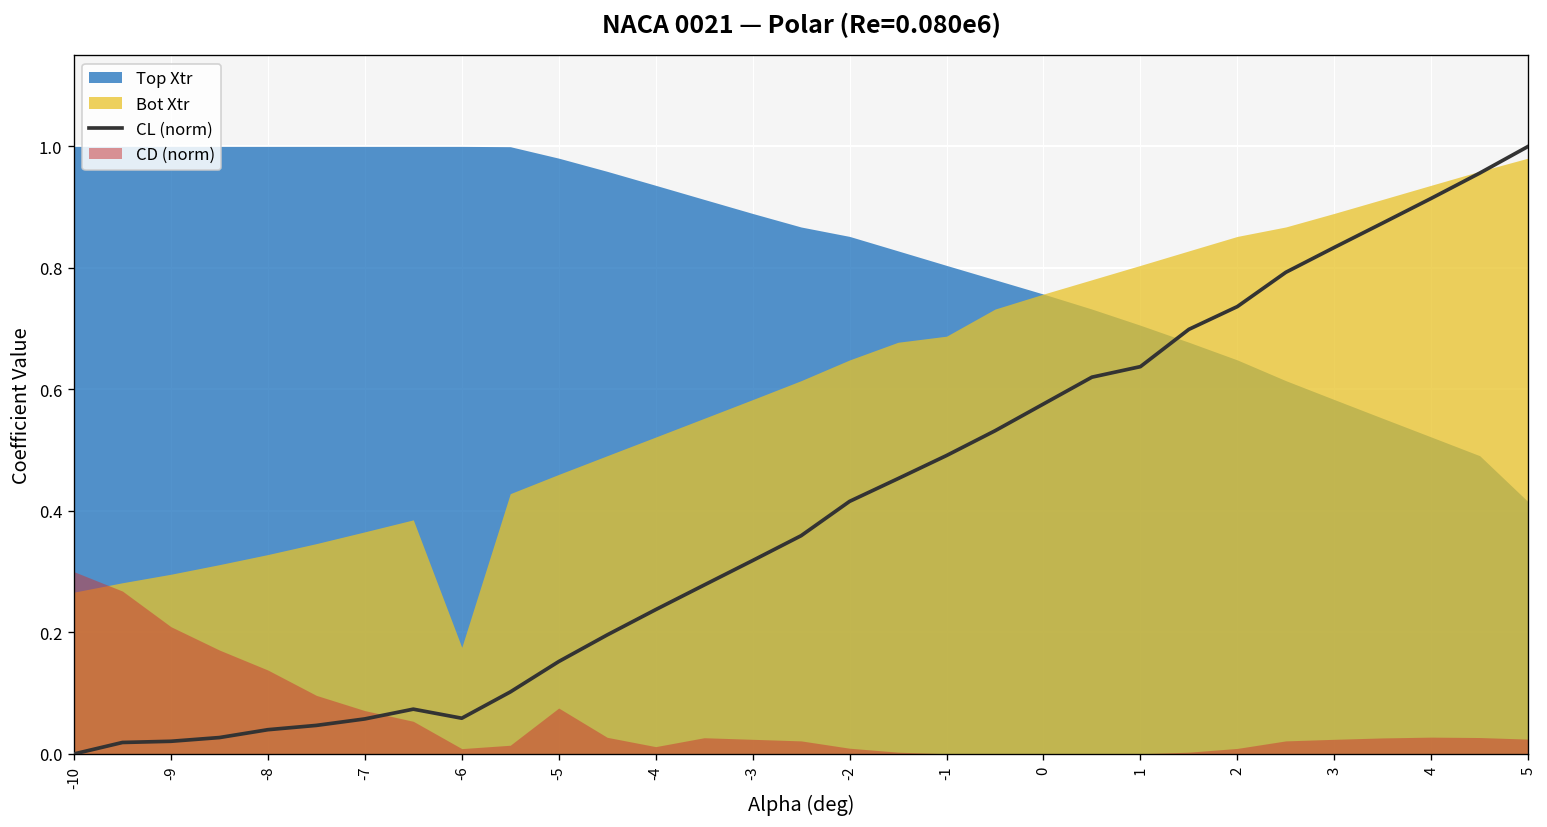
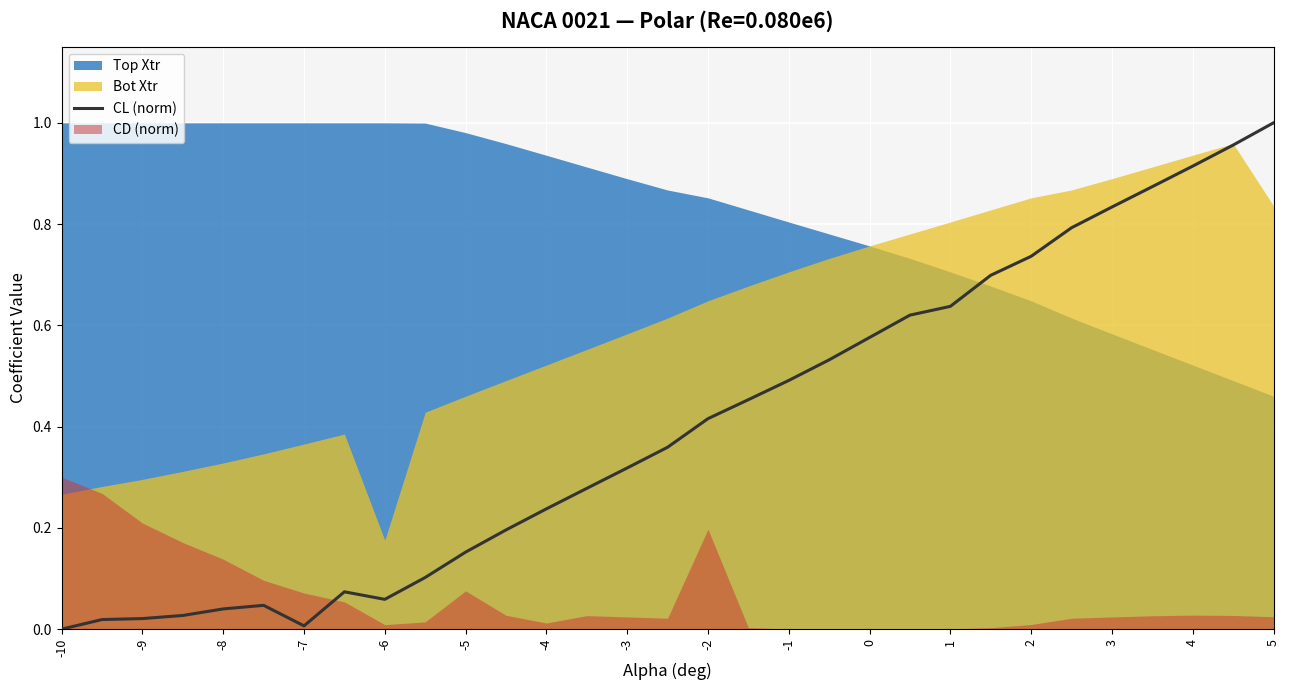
  {
    "CL (norm)": {
      "-10": 0.00,
      "-9": 0.02,
      "-8": 0.04,
-     "-7": 0.06,
+     "-7": 0.01,
      "-6": 0.06,
      "-5": 0.15,
      "-4": 0.24,
      "-3": 0.32,
      "-2": 0.42,
      "-1": 0.49,
      "0": 0.58,
      "1": 0.64,
      "2": 0.74,
      "3": 0.83,
      "4": 0.91,
      "5": 1.00
    },
    "Top Xtr": {
      "-10": 1.00,
      "-8": 1.00,
      "-7": 1.00,
      "-6": 1.00,
      "-5": 0.98,
      "-4": 0.94,
      "-3": 0.89,
      "-2": 0.85,
      "-1": 0.80,
      "1": 0.71,
      "2": 0.65,
      "3": 0.58,
      "4": 0.52,
-     "5": 0.42
+     "5": 0.46
    },
    "Bot Xtr": {
      "-10": 0.27,
      "-9": 0.30,
      "-8": 0.33,
      "-7": 0.37,
      "-6": 0.18,
      "-5": 0.46,
      "-4": 0.52,
      "-3": 0.58,
      "-2": 0.65,
-     "-1": 0.69,
+     "-1": 0.71,
      "1": 0.80,
      "2": 0.85,
      "3": 0.89,
      "4": 0.94,
-     "5": 0.98
+     "5": 0.84
    },
    "CD (norm)": {
      "-10": 0.30,
      "-9": 0.21,
      "-8": 0.14,
      "-7": 0.07,
      "-6": 0.01,
      "-5": 0.08,
      "-4": 0.01,
      "-3": 0.02,
-     "-2": 0.01,
+     "-2": 0.20,
      "2": 0.01,
      "3": 0.02,
      "4": 0.03,
      "5": 0.02
    }
  }
